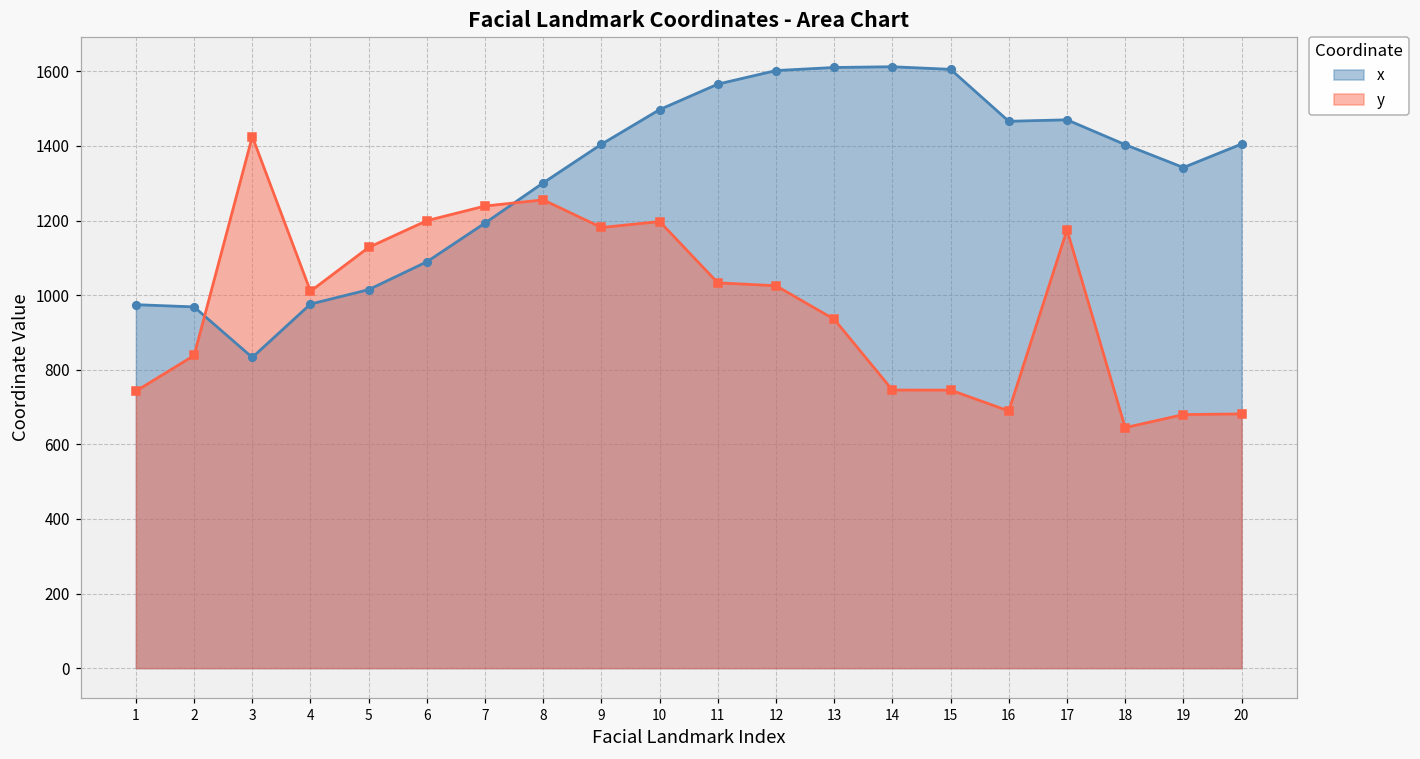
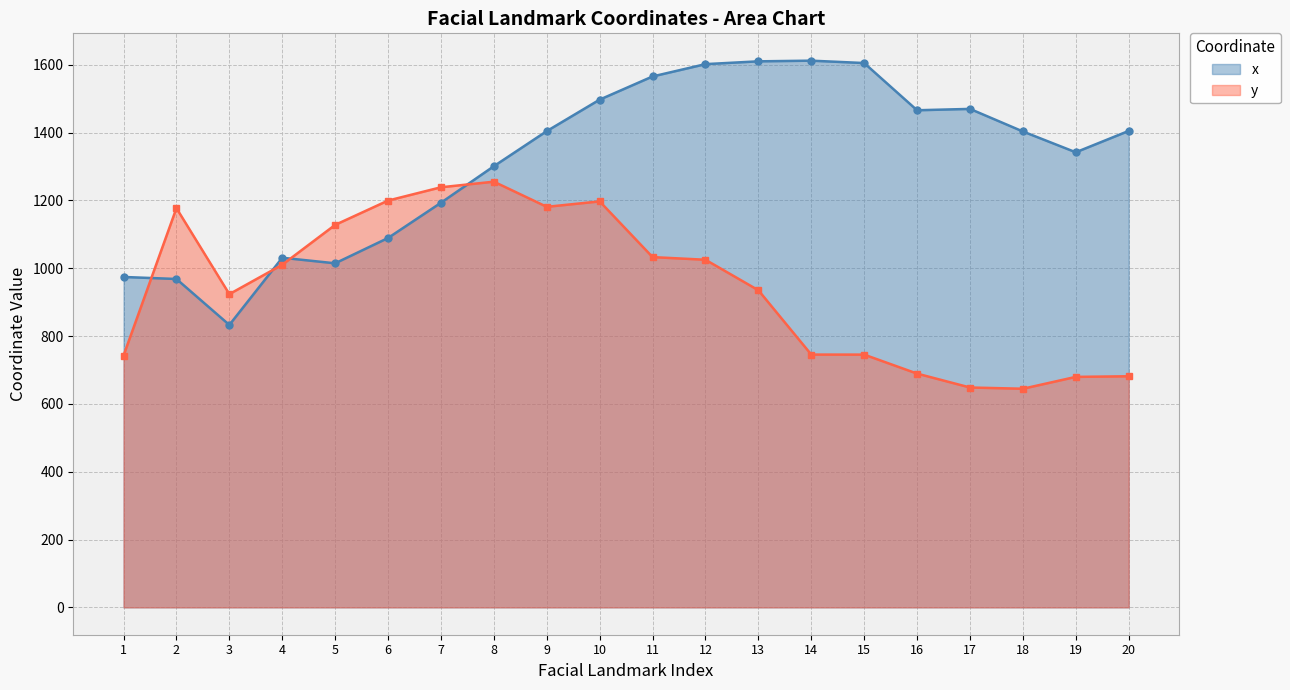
  {
    "x": {
      "1": 970,
      "2": 970,
      "3": 830,
-     "4": 980,
+     "4": 1030,
      "5": 1010,
      "6": 1090,
      "7": 1190,
      "8": 1300,
      "9": 1400,
      "10": 1500,
      "11": 1570,
      "12": 1600,
      "13": 1610,
      "14": 1610,
      "15": 1610,
      "16": 1470,
      "17": 1470,
      "18": 1400,
      "19": 1340,
      "20": 1410
    },
    "y": {
      "1": 740,
-     "2": 840,
-     "3": 1430,
+     "2": 1180,
+     "3": 920,
      "4": 1010,
      "5": 1130,
      "6": 1200,
      "7": 1240,
      "8": 1260,
      "9": 1180,
      "10": 1200,
      "11": 1030,
      "12": 1030,
      "13": 940,
      "14": 750,
      "15": 750,
      "16": 690,
-     "17": 1180,
+     "17": 650,
      "18": 640,
      "19": 680,
      "20": 680
    }
  }
